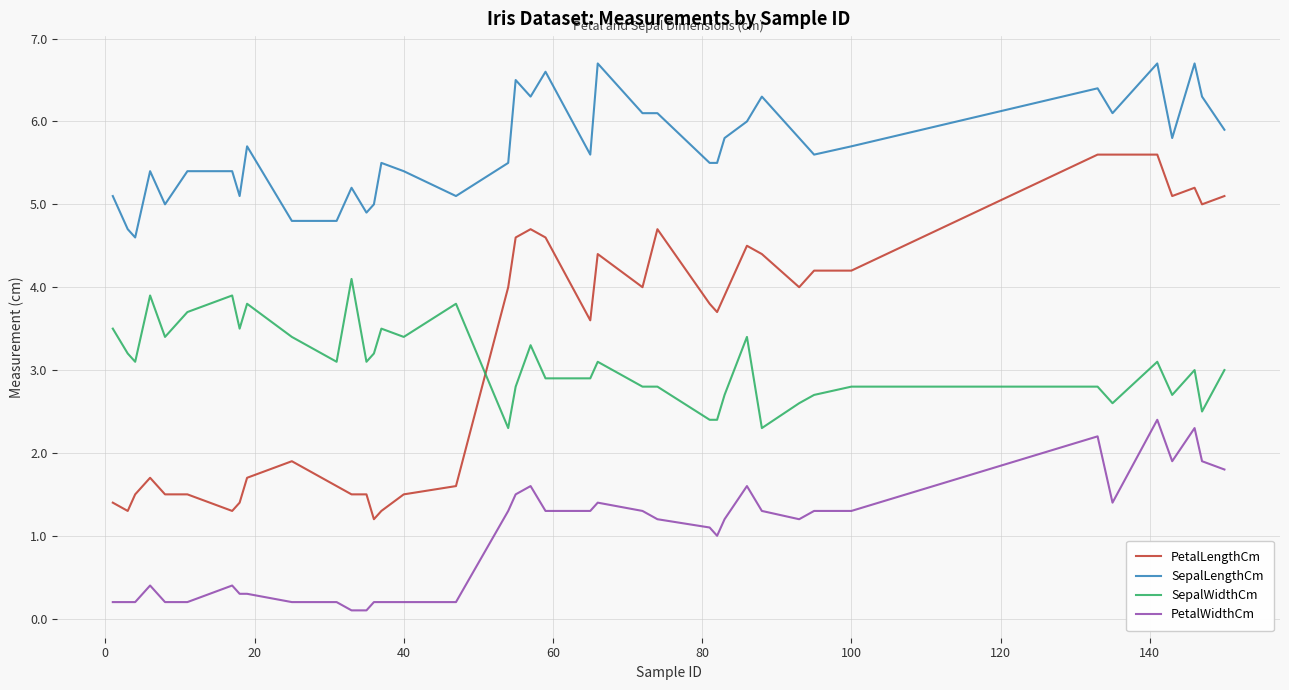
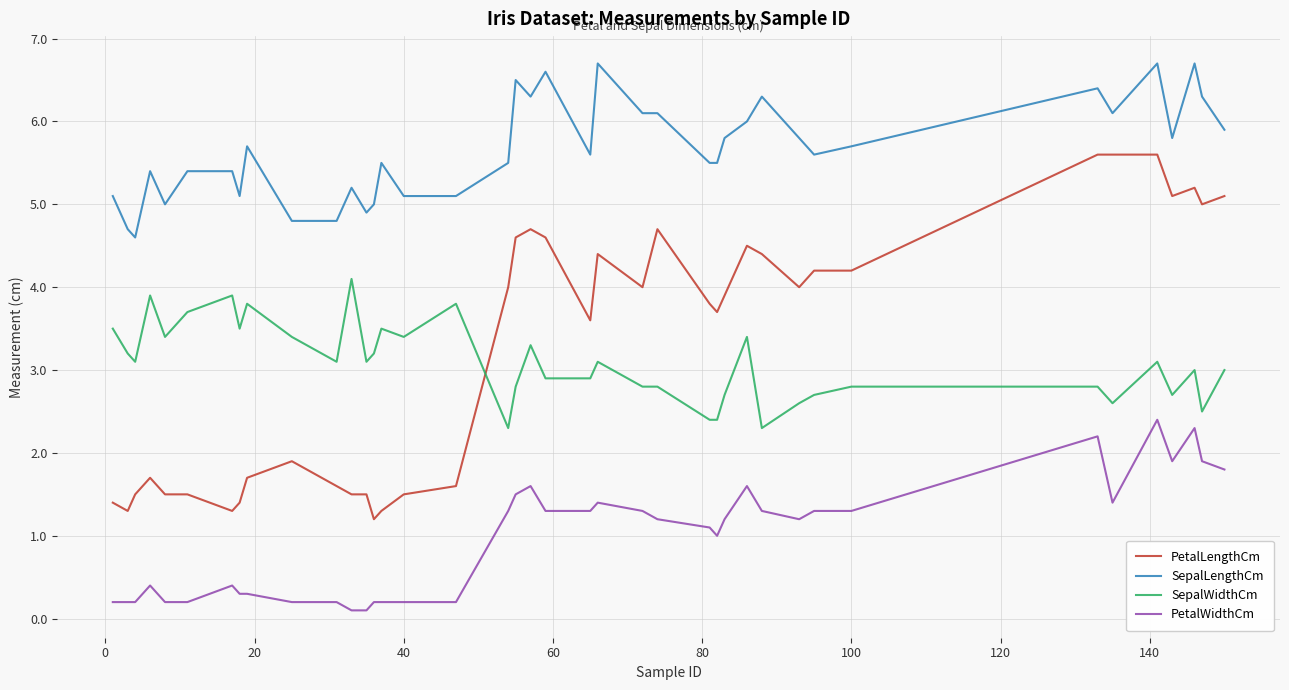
  {
    "PetalLengthCm": {
      "40": 1.5,
      "100": 4.2
    },
    "SepalLengthCm": {
-     "40": 5.4,
+     "40": 5.1,
      "100": 5.7
    },
    "SepalWidthCm": {
      "40": 3.4,
      "100": 2.8
    },
    "PetalWidthCm": {
      "40": 0.2,
      "100": 1.3
    }
  }
